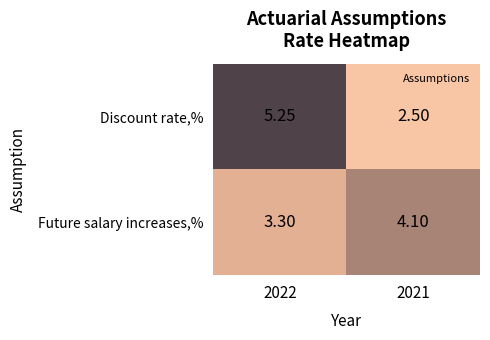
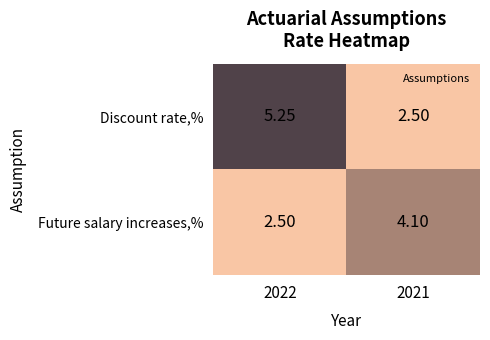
  {
    "Discount rate,%": {
      "2022": 5.25,
      "2021": 2.50
    },
    "Future salary increases,%": {
-     "2022": 3.30,
+     "2022": 2.50,
      "2021": 4.10
    }
  }
